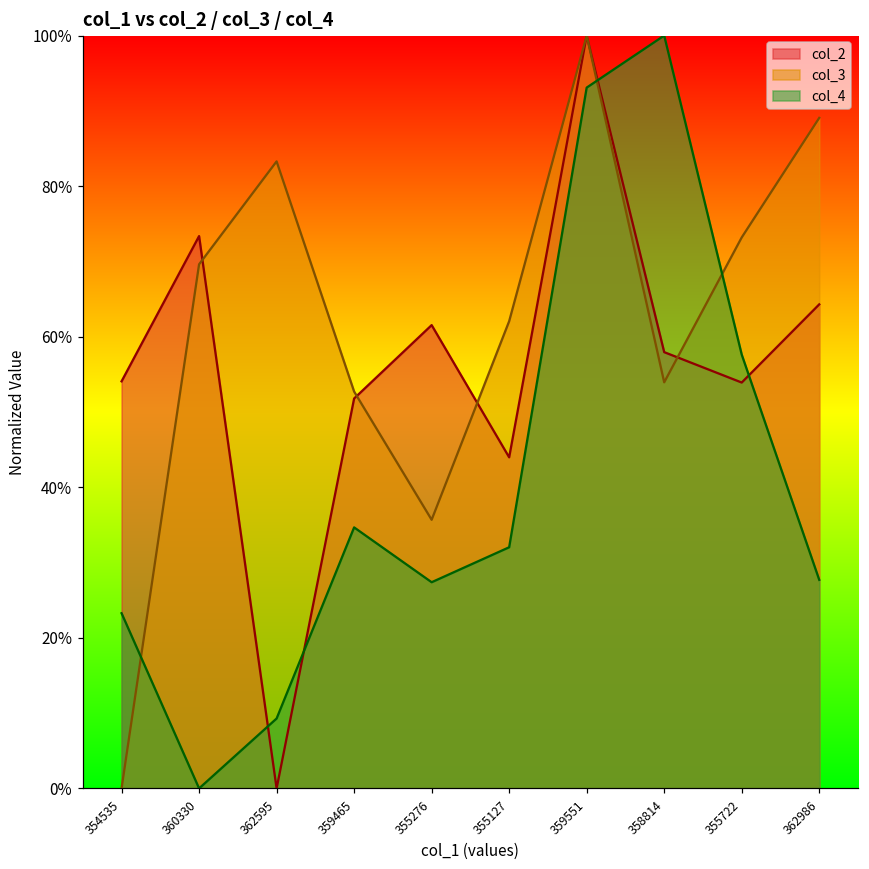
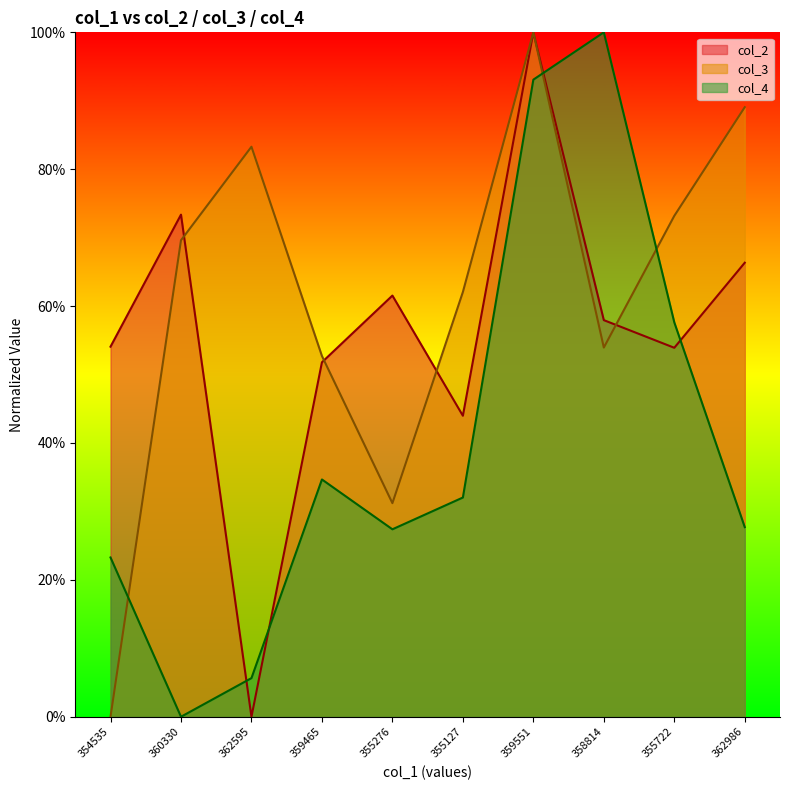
  {
    "col_2": {
      "354535": "54%",
      "360330": "73%",
      "362595": "0%",
      "359465": "52%",
      "355276": "62%",
      "355127": "44%",
      "358814": "58%",
      "355722": "54%",
-     "362986": "64%"
+     "362986": "66%"
    },
    "col_3": {
      "354535": "0%",
      "360330": "70%",
      "362595": "83%",
      "359465": "53%",
-     "355276": "36%",
+     "355276": "31%",
      "355127": "62%",
      "358814": "54%",
      "355722": "73%",
      "362986": "89%"
    },
    "col_4": {
      "354535": "23%",
      "360330": "0%",
-     "362595": "9%",
+     "362595": "6%",
      "359465": "35%",
      "355276": "27%",
      "355127": "32%",
      "359551": "93%",
      "358814": "100%",
      "355722": "58%",
      "362986": "28%"
    }
  }
